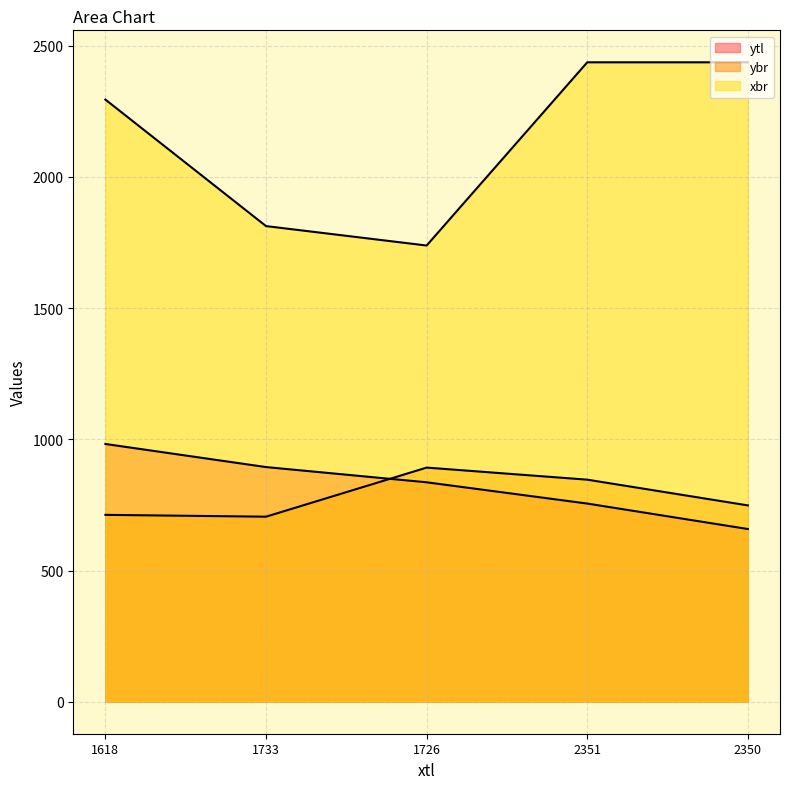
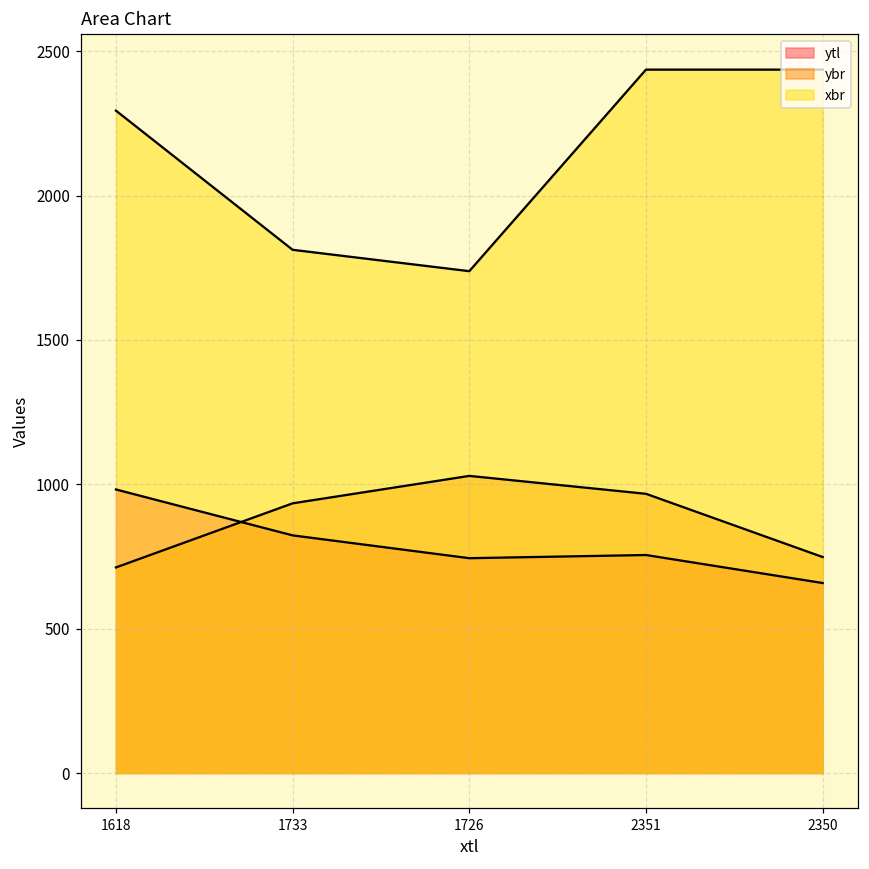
  {
    "ytl": {
      "1618": 980,
-     "1733": 890,
-     "1726": 840,
+     "1733": 820,
+     "1726": 740,
      "2351": 760,
      "2350": 660
    },
    "ybr": {
      "1618": 710,
-     "1733": 710,
-     "1726": 890,
-     "2351": 850,
+     "1733": 930,
+     "1726": 1030,
+     "2351": 970,
      "2350": 750
    },
    "xbr": {
      "1618": 2290,
      "1733": 1810,
      "1726": 1740,
      "2351": 2440
    }
  }
